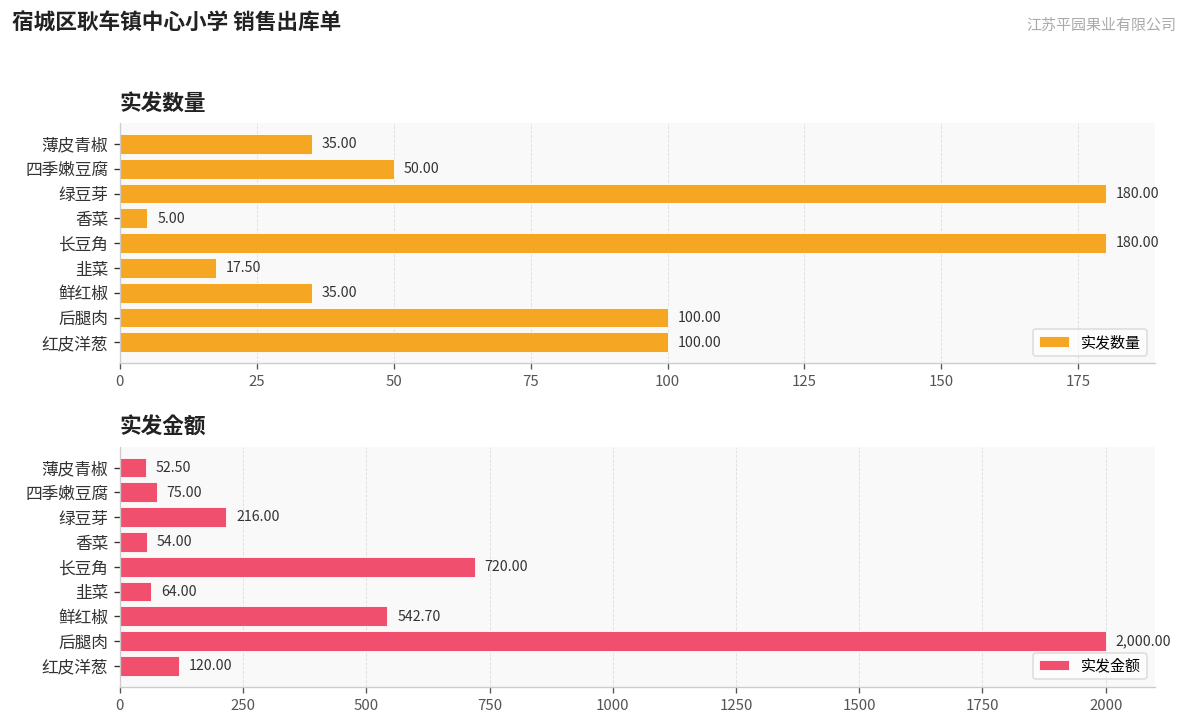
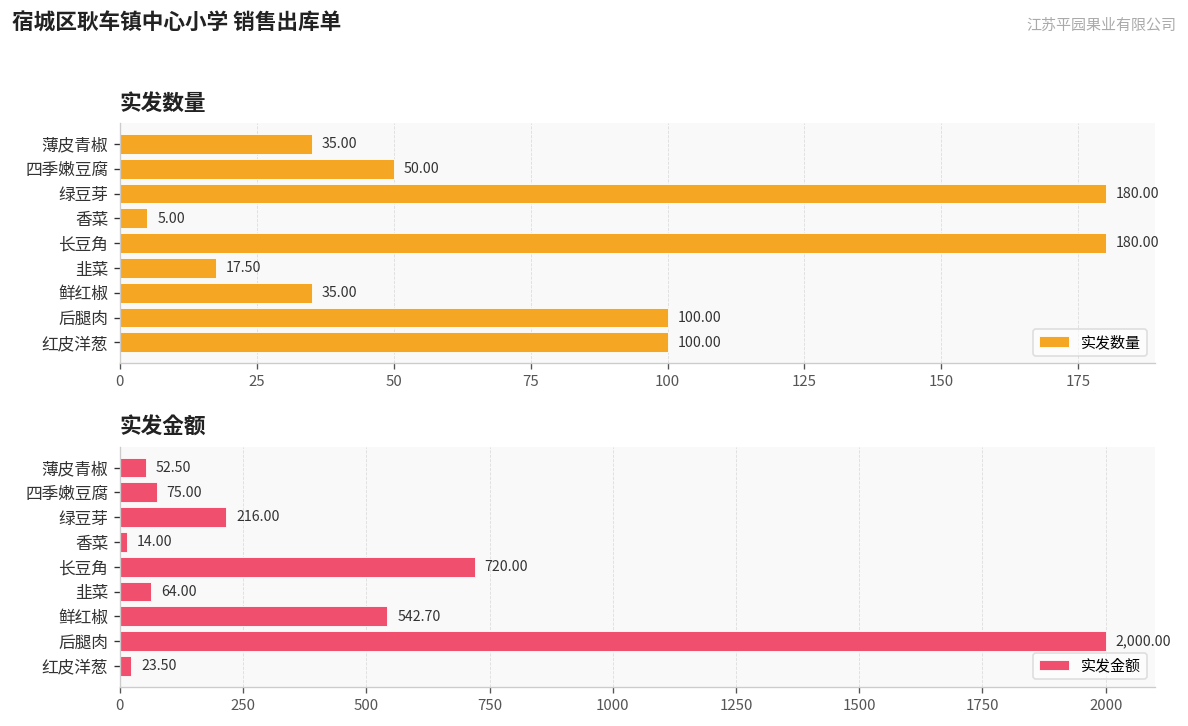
  {
    "实发数量": {
      "薄皮青椒": "35.00",
      "四季嫩豆腐": "50.00",
      "绿豆芽": "180.00",
      "香菜": "5.00",
      "长豆角": "180.00",
      "韭菜": "17.50",
      "鲜红椒": "35.00",
      "后腿肉": "100.00",
      "红皮洋葱": "100.00"
    },
    "实发金额": {
      "薄皮青椒": "52.50",
      "四季嫩豆腐": "75.00",
      "绿豆芽": "216.00",
-     "香菜": "54.00",
+     "香菜": "14.00",
      "长豆角": "720.00",
      "韭菜": "64.00",
      "鲜红椒": "542.70",
      "后腿肉": "2,000.00",
-     "红皮洋葱": "120.00"
+     "红皮洋葱": "23.50"
    }
  }
